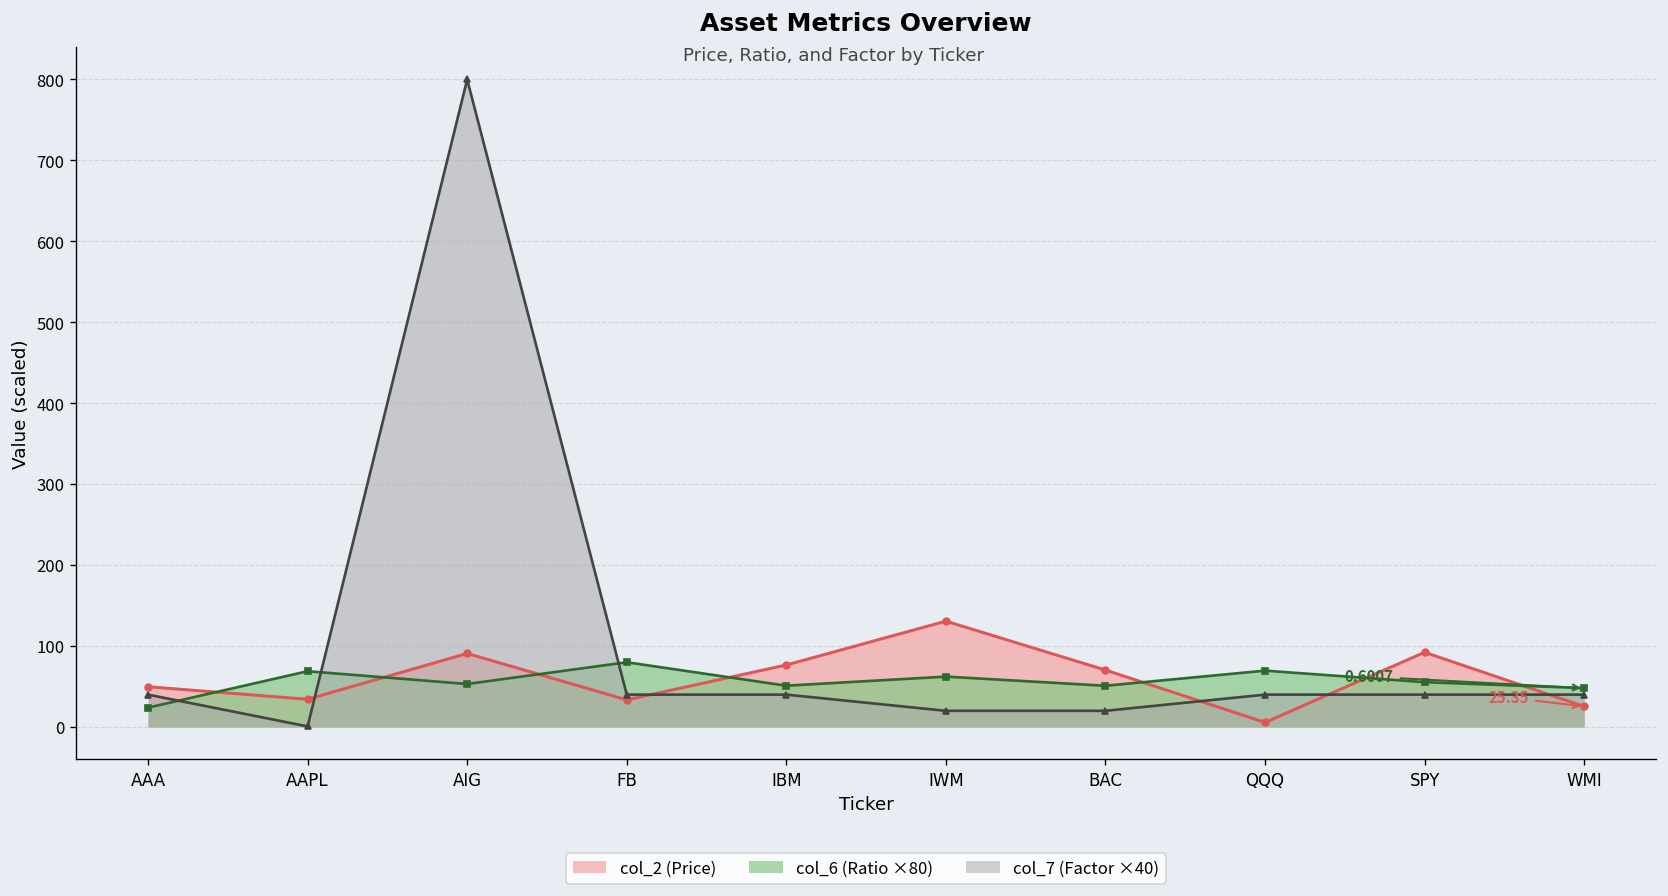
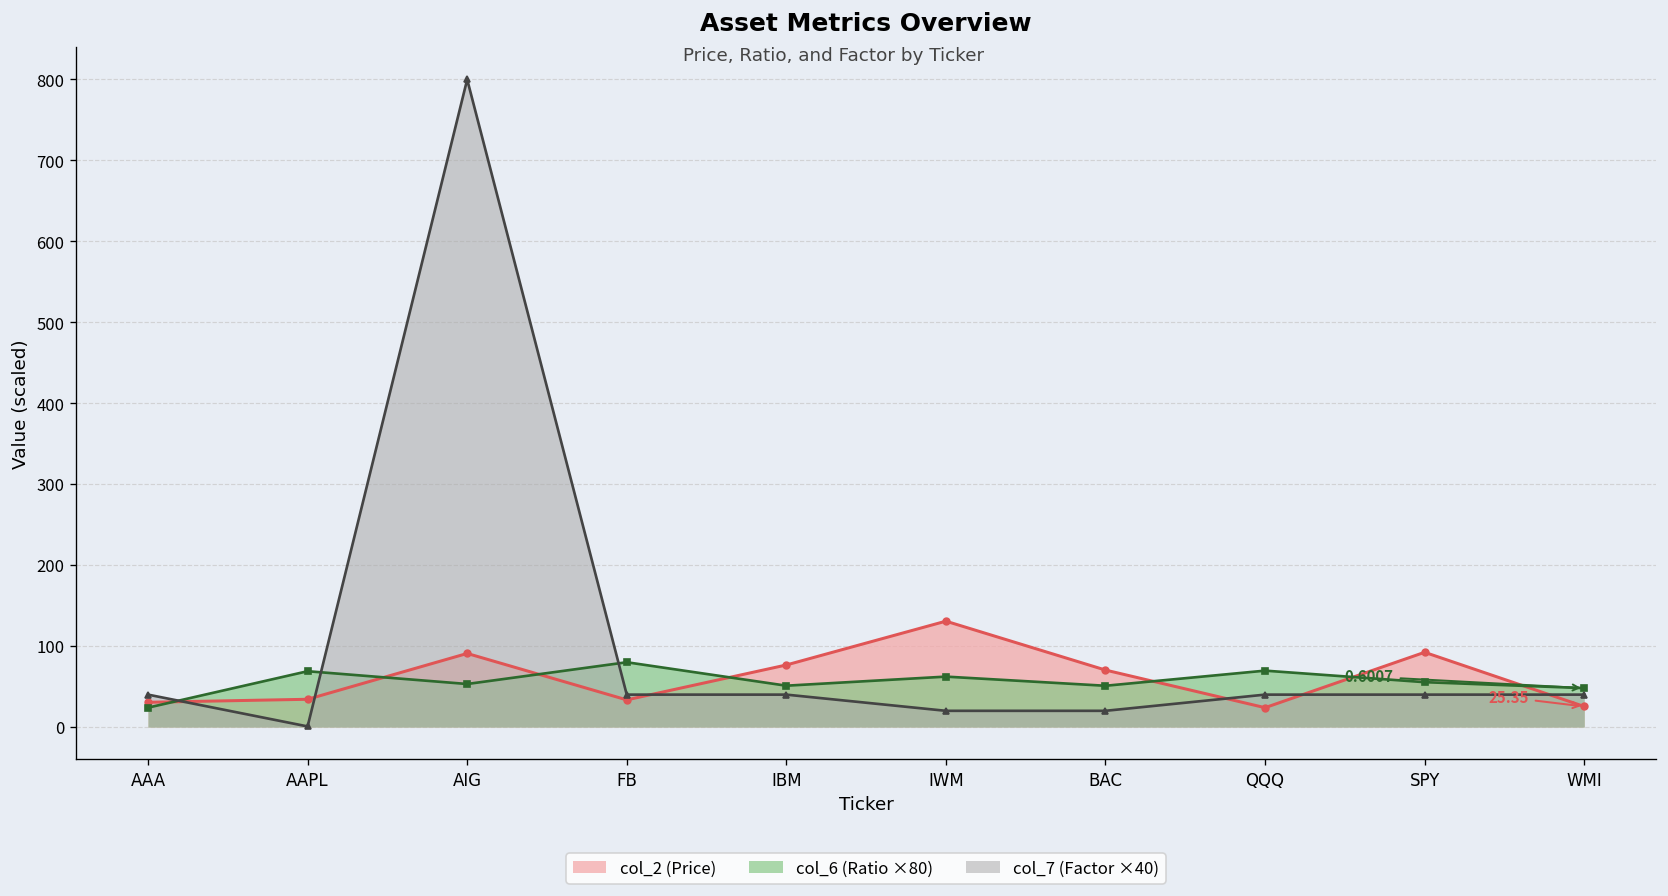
  {
    "col_2 (Price)": {
-     "AAA": 50,
+     "AAA": 30,
      "AAPL": 30,
      "AIG": 90,
      "FB": 30,
      "IBM": 80,
      "IWM": 130,
      "BAC": 70,
-     "QQQ": 10,
+     "QQQ": 20,
      "SPY": 90
    }
  }
